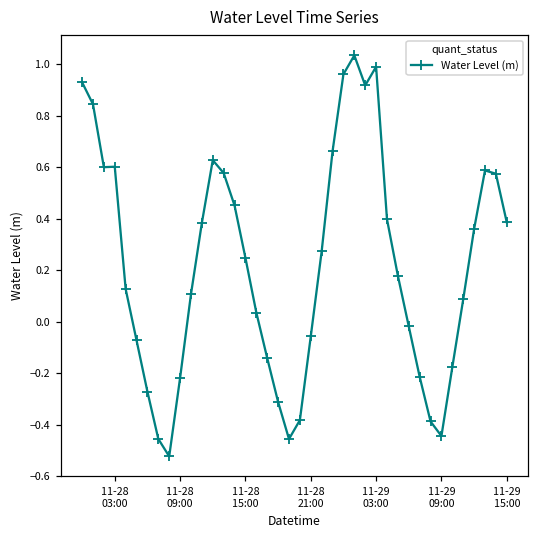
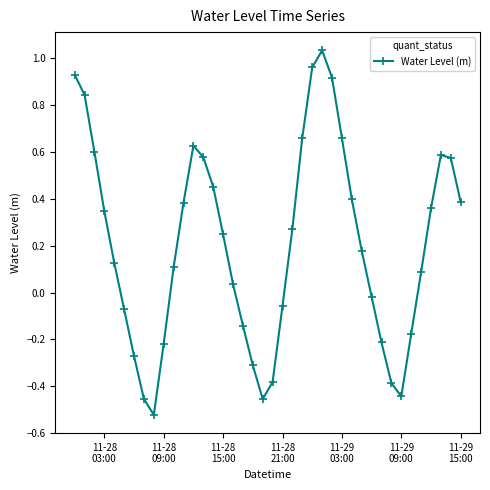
  {
-   "11-28 03:00": 0.60,
+   "11-28 03:00": 0.35,
    "11-28 09:00": -0.22,
    "11-28 15:00": 0.25,
    "11-28 21:00": -0.06,
-   "11-29 03:00": 0.99,
+   "11-29 03:00": 0.66,
    "11-29 09:00": -0.44,
    "11-29 15:00": 0.39
  }
